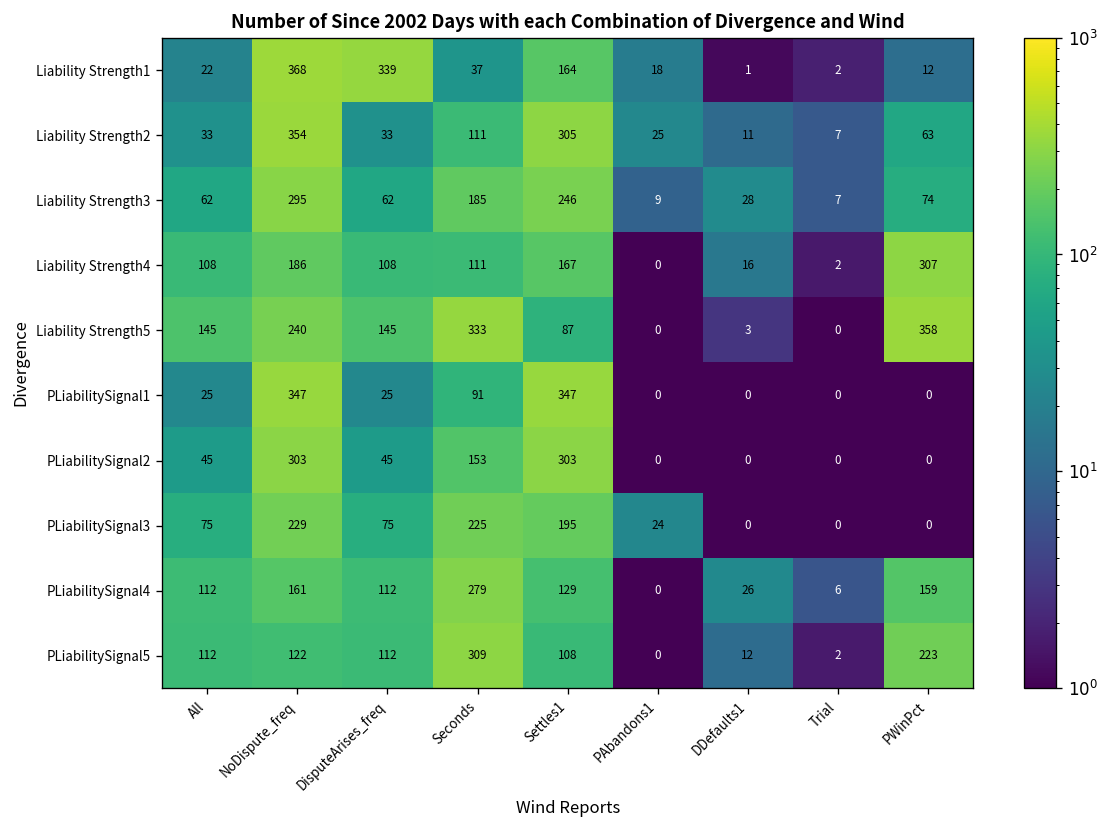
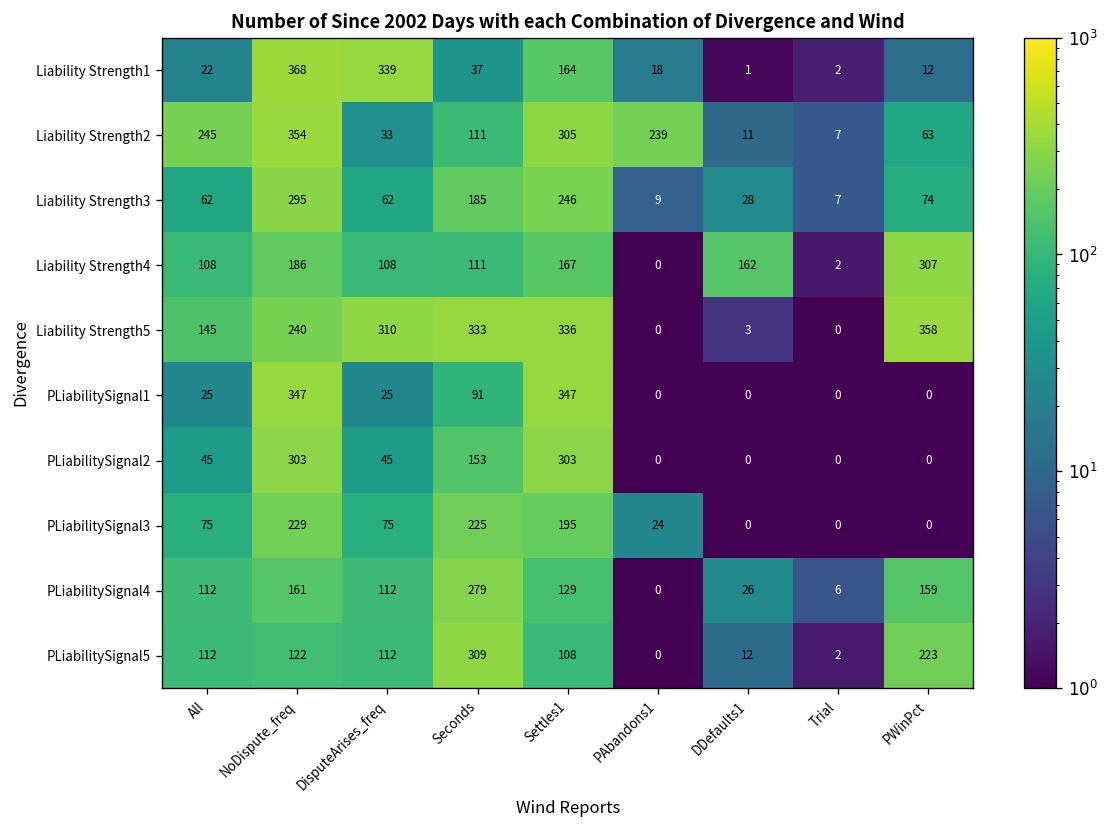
  {
    "Liability Strength1": {
      "All": 22,
      "NoDispute_freq": 368,
      "DisputeArises_freq": 339,
      "Seconds": 37,
      "Settles1": 164,
      "PAbandons1": 18,
      "DDefaults1": 1,
      "Trial": 2,
      "PWinPct": 12
    },
    "Liability Strength2": {
-     "All": 33,
+     "All": 245,
      "NoDispute_freq": 354,
      "DisputeArises_freq": 33,
      "Seconds": 111,
      "Settles1": 305,
-     "PAbandons1": 25,
+     "PAbandons1": 239,
      "DDefaults1": 11,
      "Trial": 7,
      "PWinPct": 63
    },
    "Liability Strength3": {
      "All": 62,
      "NoDispute_freq": 295,
      "DisputeArises_freq": 62,
      "Seconds": 185,
      "Settles1": 246,
      "PAbandons1": 9,
      "DDefaults1": 28,
      "Trial": 7,
      "PWinPct": 74
    },
    "Liability Strength4": {
      "All": 108,
      "NoDispute_freq": 186,
      "DisputeArises_freq": 108,
      "Seconds": 111,
      "Settles1": 167,
      "PAbandons1": 0,
-     "DDefaults1": 16,
+     "DDefaults1": 162,
      "Trial": 2,
      "PWinPct": 307
    },
    "Liability Strength5": {
      "All": 145,
      "NoDispute_freq": 240,
-     "DisputeArises_freq": 145,
+     "DisputeArises_freq": 310,
      "Seconds": 333,
-     "Settles1": 87,
+     "Settles1": 336,
      "PAbandons1": 0,
      "DDefaults1": 3,
      "Trial": 0,
      "PWinPct": 358
    },
    "PLiabilitySignal1": {
      "All": 25,
      "NoDispute_freq": 347,
      "DisputeArises_freq": 25,
      "Seconds": 91,
      "Settles1": 347,
      "PAbandons1": 0,
      "DDefaults1": 0,
      "Trial": 0,
      "PWinPct": 0
    },
    "PLiabilitySignal2": {
      "All": 45,
      "NoDispute_freq": 303,
      "DisputeArises_freq": 45,
      "Seconds": 153,
      "Settles1": 303,
      "PAbandons1": 0,
      "DDefaults1": 0,
      "Trial": 0,
      "PWinPct": 0
    },
    "PLiabilitySignal3": {
      "All": 75,
      "NoDispute_freq": 229,
      "DisputeArises_freq": 75,
      "Seconds": 225,
      "Settles1": 195,
      "PAbandons1": 24,
      "DDefaults1": 0,
      "Trial": 0,
      "PWinPct": 0
    },
    "PLiabilitySignal4": {
      "All": 112,
      "NoDispute_freq": 161,
      "DisputeArises_freq": 112,
      "Seconds": 279,
      "Settles1": 129,
      "PAbandons1": 0,
      "DDefaults1": 26,
      "Trial": 6,
      "PWinPct": 159
    },
    "PLiabilitySignal5": {
      "All": 112,
      "NoDispute_freq": 122,
      "DisputeArises_freq": 112,
      "Seconds": 309,
      "Settles1": 108,
      "PAbandons1": 0,
      "DDefaults1": 12,
      "Trial": 2,
      "PWinPct": 223
    }
  }
